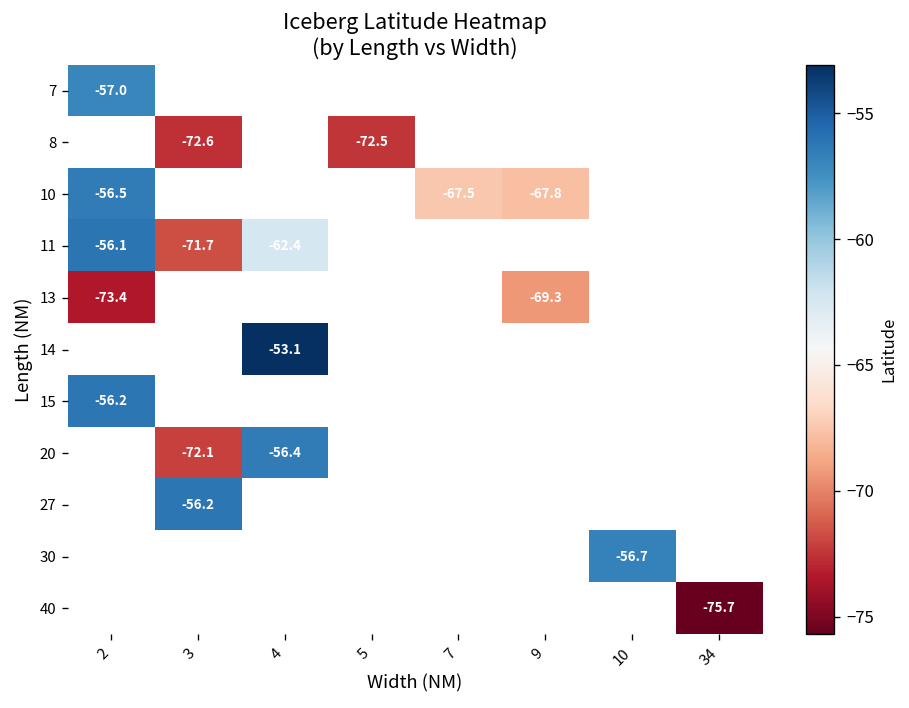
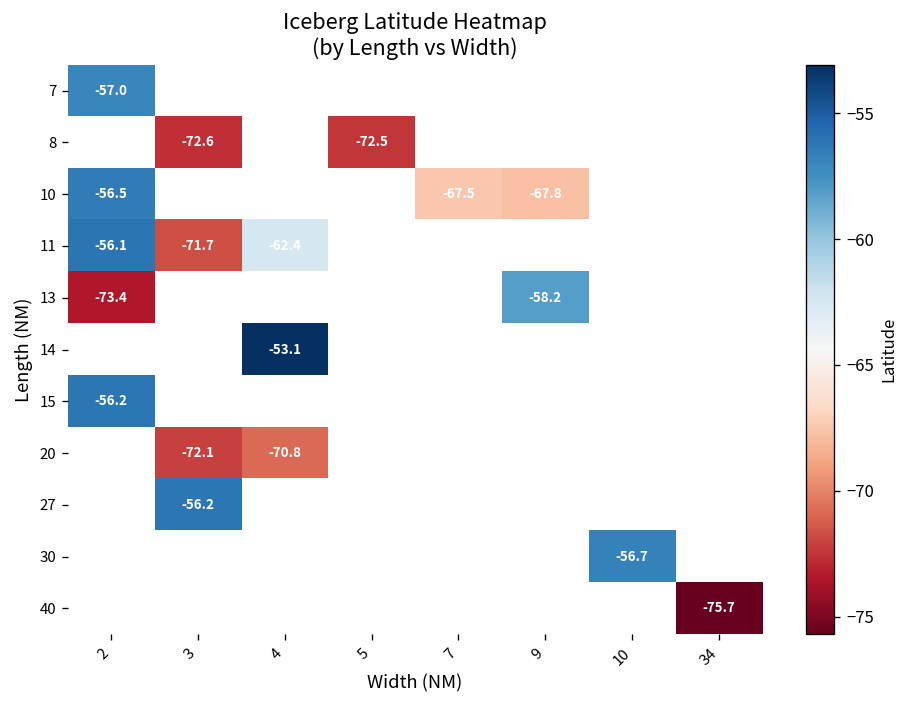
  {
    "7": {
      "2": -57.0
    },
    "8": {
      "3": -72.6,
      "5": -72.5
    },
    "10": {
      "2": -56.5,
      "7": -67.5,
      "9": -67.8
    },
    "11": {
      "2": -56.1,
      "3": -71.7
    },
    "13": {
      "2": -73.4,
-     "9": -69.3
+     "9": -58.2
    },
    "14": {
      "4": -53.1
    },
    "15": {
      "2": -56.2
    },
    "20": {
      "3": -72.1,
-     "4": -56.4
+     "4": -70.8
    },
    "27": {
      "3": -56.2
    },
    "30": {
      "10": -56.7
    },
    "40": {
      "34": -75.7
    }
  }
